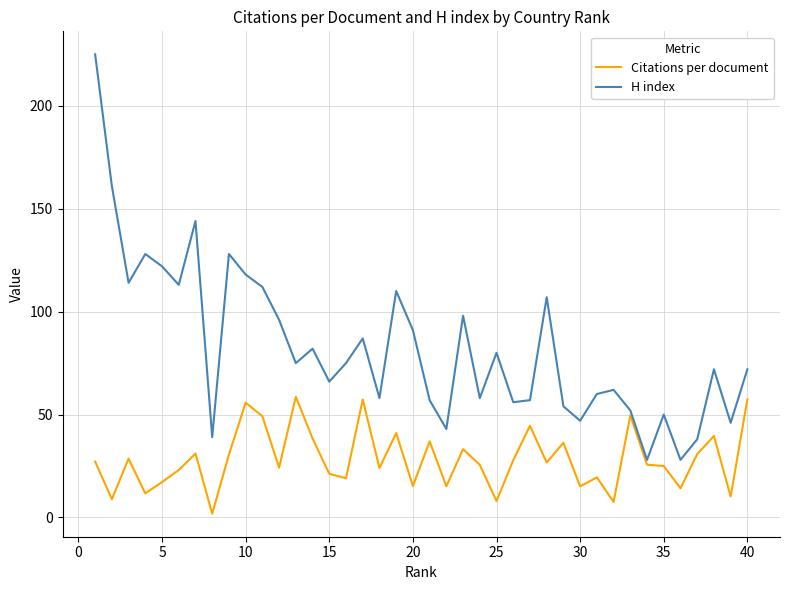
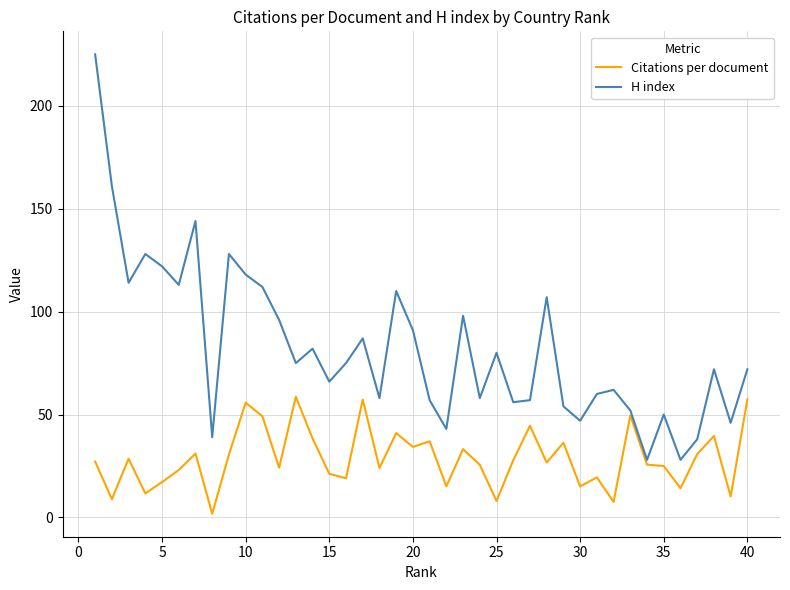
  {
    "Citations per document": {
      "5": 17,
      "10": 56,
      "15": 21,
-     "20": 15,
+     "20": 34,
      "25": 8,
      "30": 15,
      "35": 25,
      "40": 57
    },
    "H index": {
      "5": 122,
      "10": 118,
      "15": 66,
      "20": 91,
      "25": 80,
      "30": 47,
      "35": 50,
      "40": 72
    }
  }
